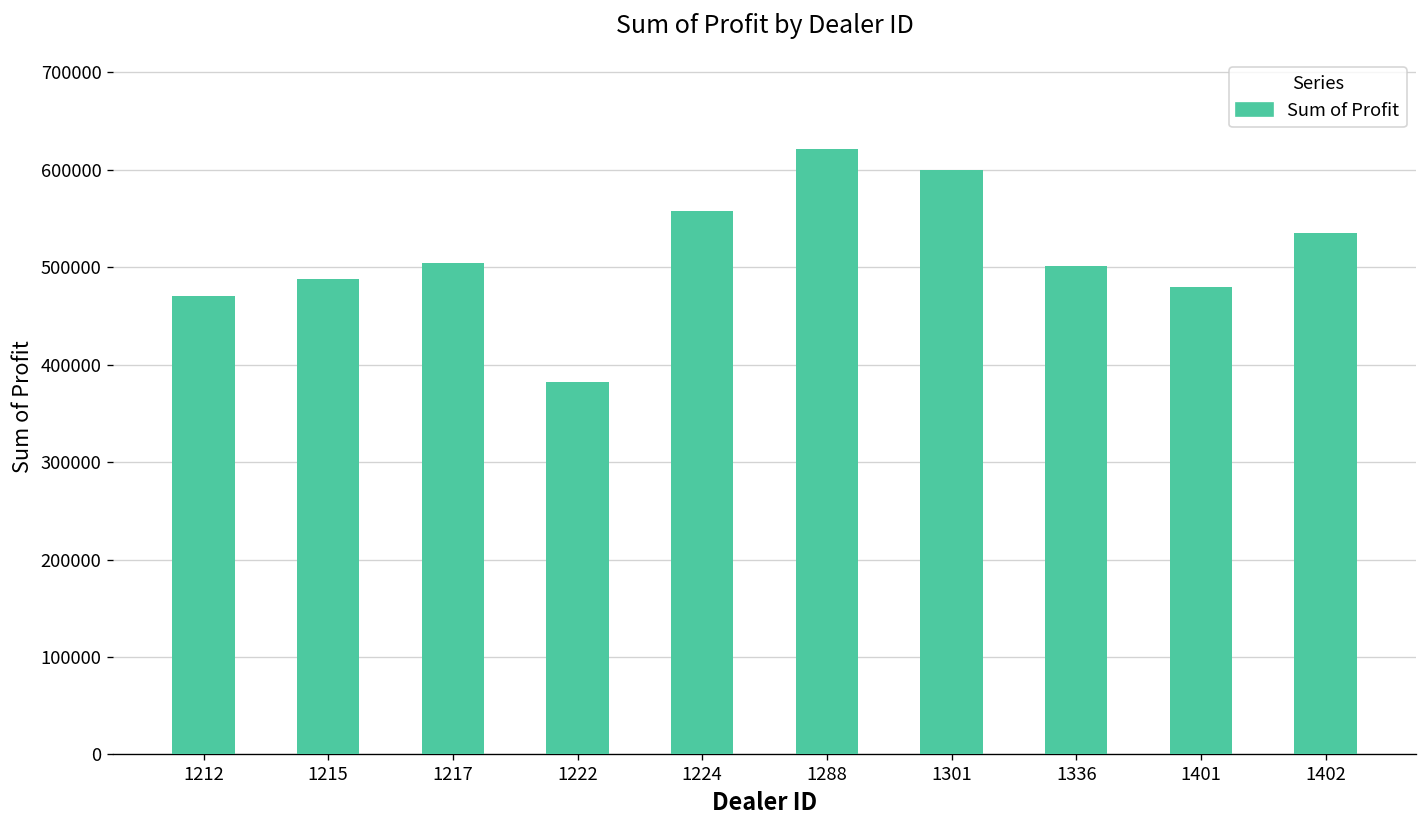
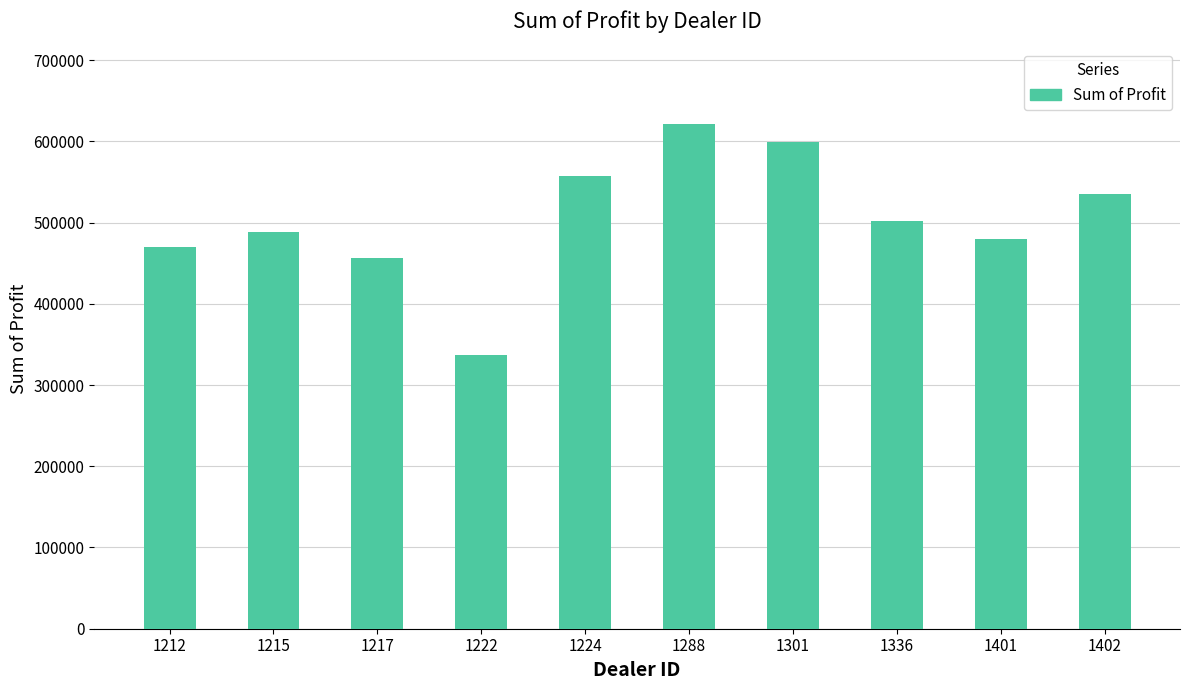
  {
    "1212": 470000,
    "1215": 490000,
-   "1217": 500000,
-   "1222": 380000,
+   "1217": 460000,
+   "1222": 340000,
    "1224": 560000,
    "1288": 620000,
    "1301": 600000,
    "1336": 500000,
    "1401": 480000,
    "1402": 530000
  }
